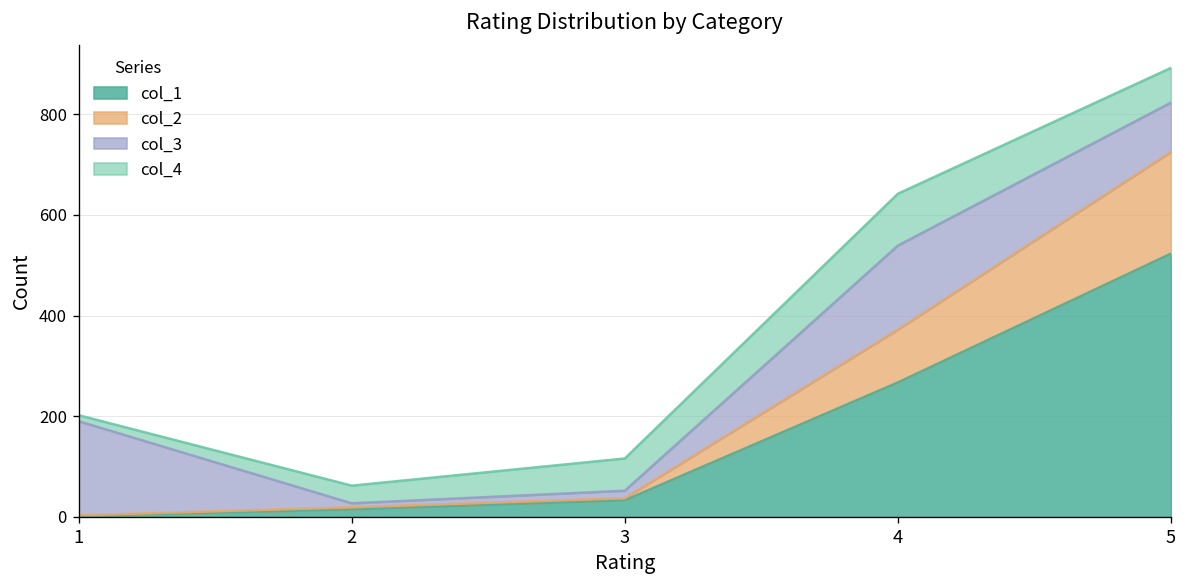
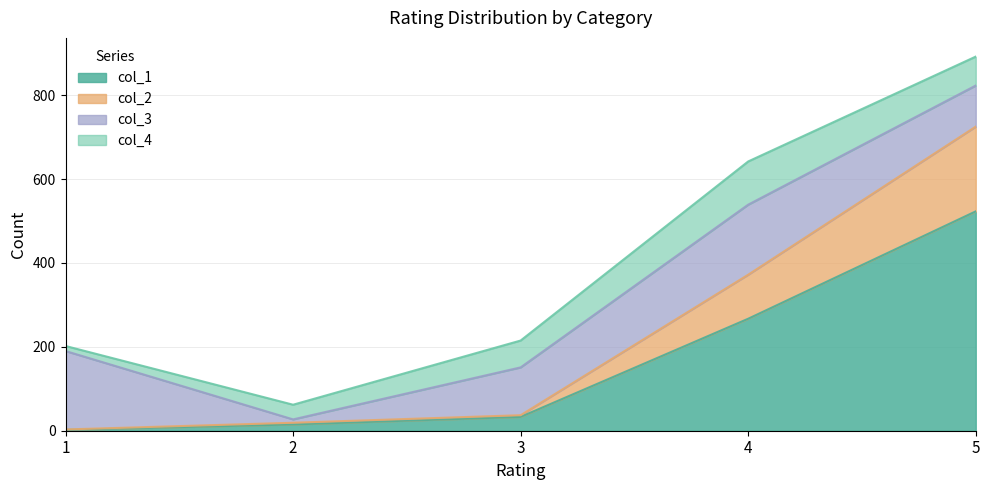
  {
    "col_2": {
      "4": 110,
      "5": 200
    },
    "col_3": {
      "1": 190,
      "2": 10,
-     "3": 20,
+     "3": 110,
      "4": 170,
      "5": 100
    }
  }
